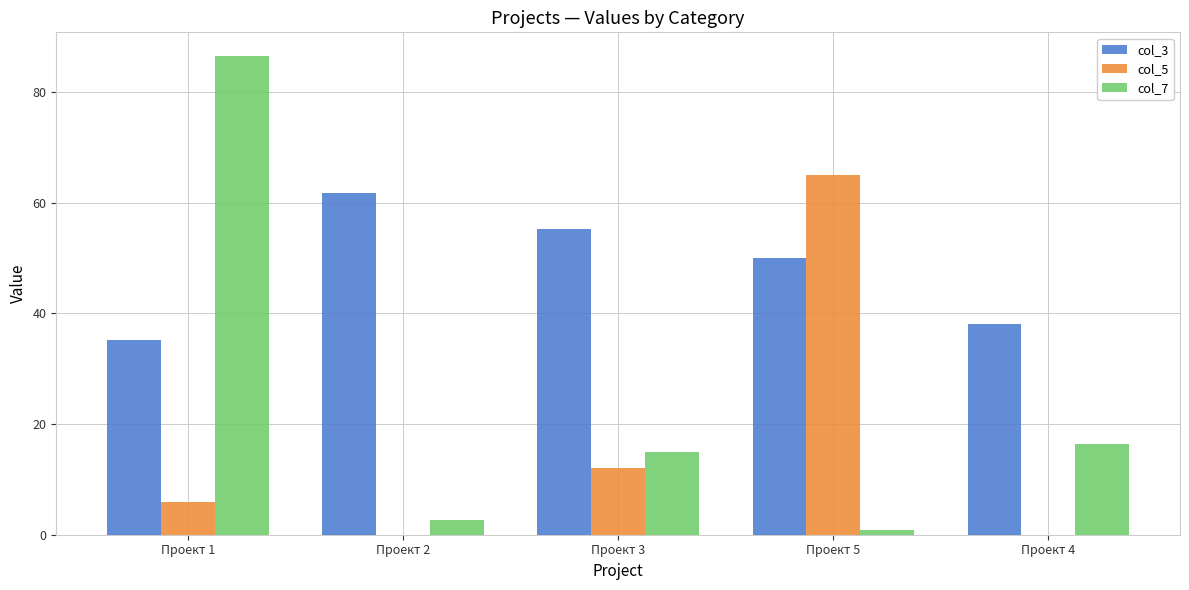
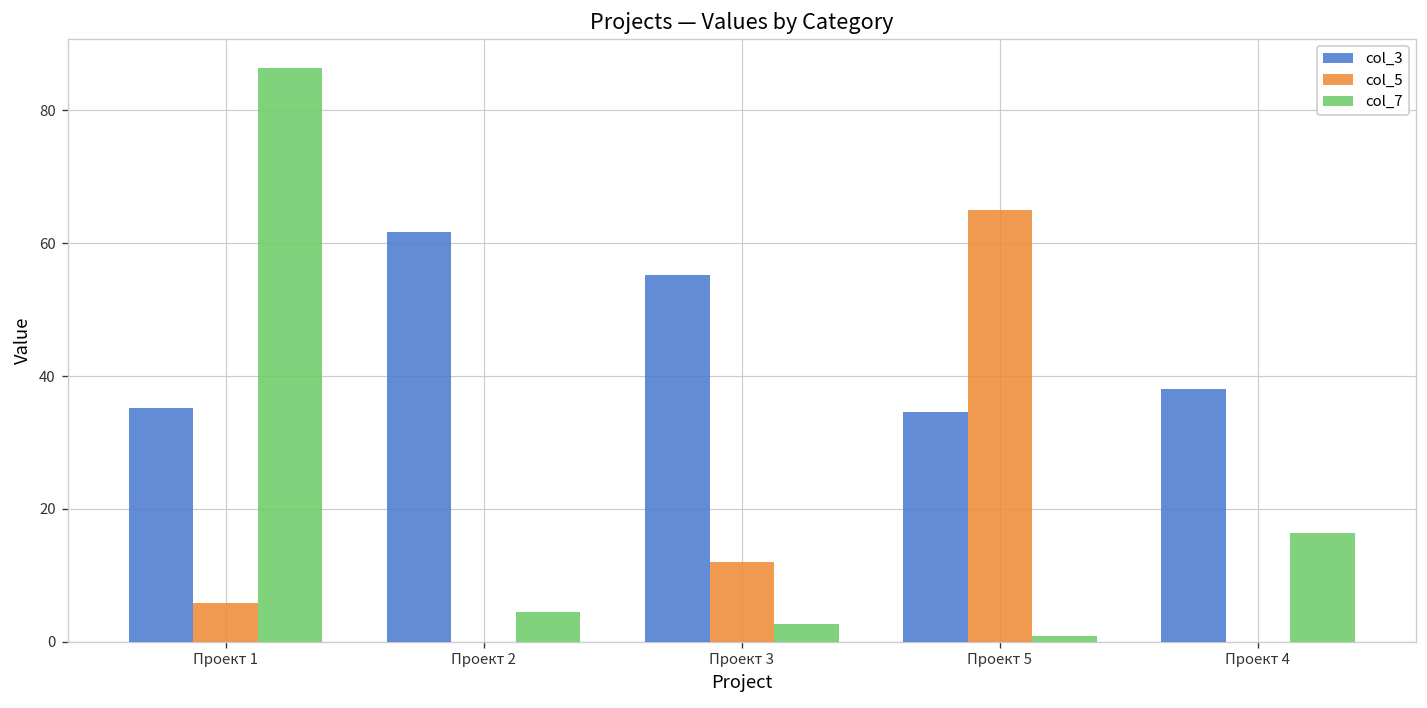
  {
    "col_3": {
      "Проект 1": 35,
      "Проект 2": 62,
      "Проект 3": 55,
-     "Проект 5": 50,
+     "Проект 5": 35,
      "Проект 4": 38
    },
    "col_5": {
      "Проект 1": 6,
      "Проект 3": 12,
      "Проект 5": 65
    },
    "col_7": {
      "Проект 1": 86,
-     "Проект 2": 3,
-     "Проект 3": 15,
+     "Проект 2": 4,
+     "Проект 3": 3,
      "Проект 5": 1,
      "Проект 4": 16
    }
  }
